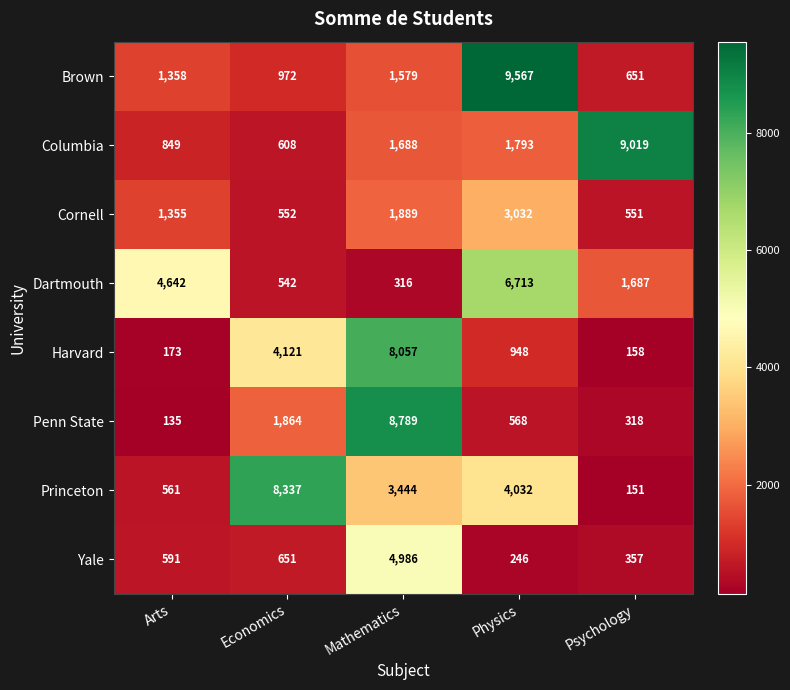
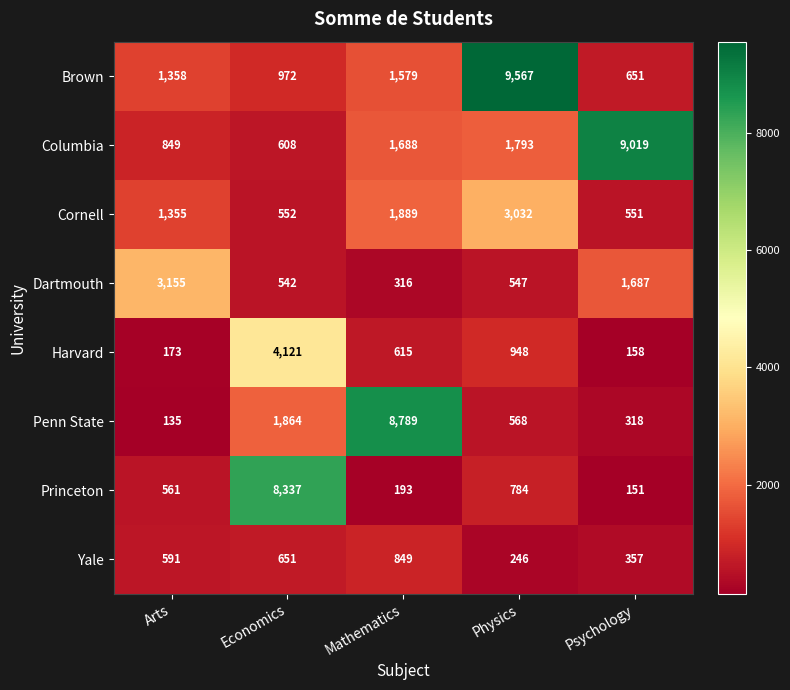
  {
    "Brown": {
      "Arts": "1,358",
      "Economics": "972",
      "Mathematics": "1,579",
      "Physics": "9,567",
      "Psychology": "651"
    },
    "Columbia": {
      "Arts": "849",
      "Economics": "608",
      "Mathematics": "1,688",
      "Physics": "1,793",
      "Psychology": "9,019"
    },
    "Cornell": {
      "Arts": "1,355",
      "Economics": "552",
      "Mathematics": "1,889",
      "Physics": "3,032",
      "Psychology": "551"
    },
    "Dartmouth": {
-     "Arts": "4,642",
+     "Arts": "3,155",
      "Economics": "542",
      "Mathematics": "316",
-     "Physics": "6,713",
+     "Physics": "547",
      "Psychology": "1,687"
    },
    "Harvard": {
      "Arts": "173",
      "Economics": "4,121",
-     "Mathematics": "8,057",
+     "Mathematics": "615",
      "Physics": "948",
      "Psychology": "158"
    },
    "Penn State": {
      "Arts": "135",
      "Economics": "1,864",
      "Mathematics": "8,789",
      "Physics": "568",
      "Psychology": "318"
    },
    "Princeton": {
      "Arts": "561",
      "Economics": "8,337",
-     "Mathematics": "3,444",
-     "Physics": "4,032",
+     "Mathematics": "193",
+     "Physics": "784",
      "Psychology": "151"
    },
    "Yale": {
      "Arts": "591",
      "Economics": "651",
-     "Mathematics": "4,986",
+     "Mathematics": "849",
      "Physics": "246",
      "Psychology": "357"
    }
  }
